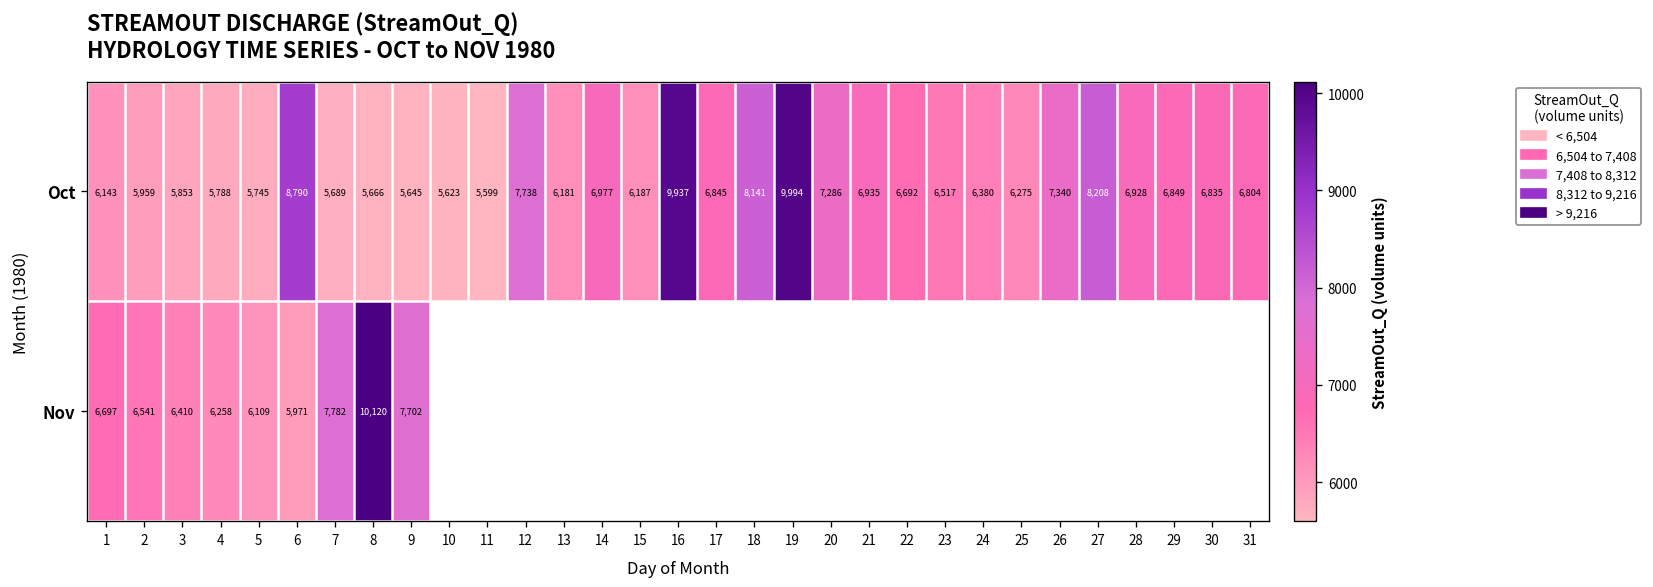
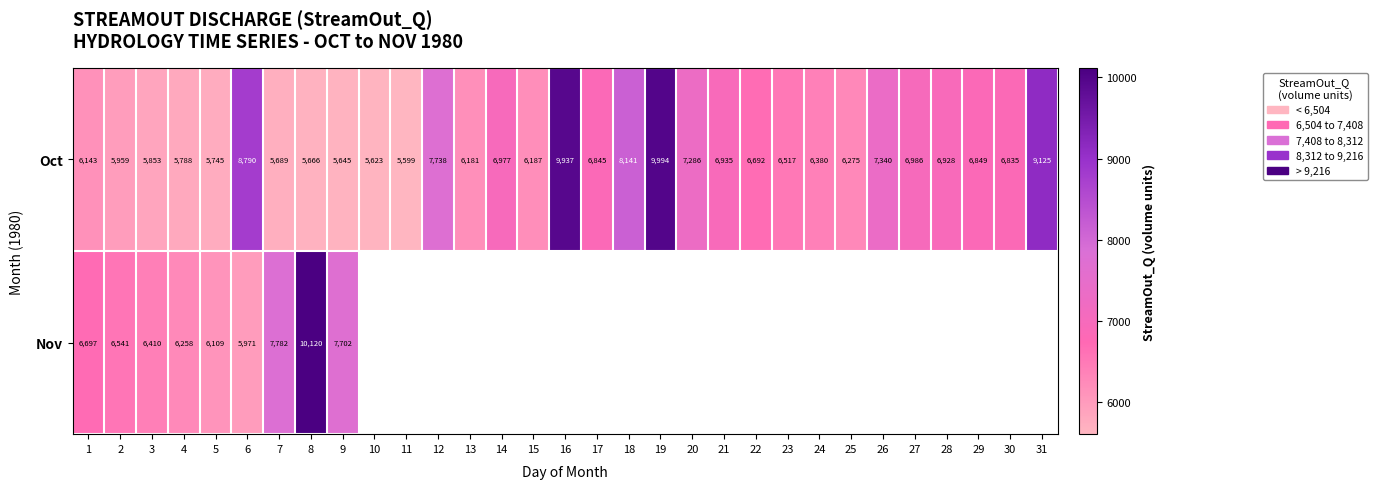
  {
    "Oct": {
      "1": "6,143",
      "2": "5,959",
      "3": "5,853",
      "4": "5,788",
      "5": "5,745",
      "6": "8,790",
      "7": "5,689",
      "8": "5,666",
      "9": "5,645",
      "10": "5,623",
      "11": "5,599",
      "12": "7,738",
      "13": "6,181",
      "14": "6,977",
      "15": "6,187",
      "16": "9,937",
      "17": "6,845",
      "18": "8,141",
      "19": "9,994",
      "20": "7,286",
      "21": "6,935",
      "22": "6,692",
      "23": "6,517",
      "24": "6,380",
      "25": "6,275",
      "26": "7,340",
-     "27": "8,208",
+     "27": "6,986",
      "28": "6,928",
      "29": "6,849",
      "30": "6,835",
-     "31": "6,804"
+     "31": "9,125"
    },
    "Nov": {
      "1": "6,697",
      "2": "6,541",
      "3": "6,410",
      "4": "6,258",
      "5": "6,109",
      "6": "5,971",
      "7": "7,782",
      "8": "10,120",
      "9": "7,702"
    }
  }
